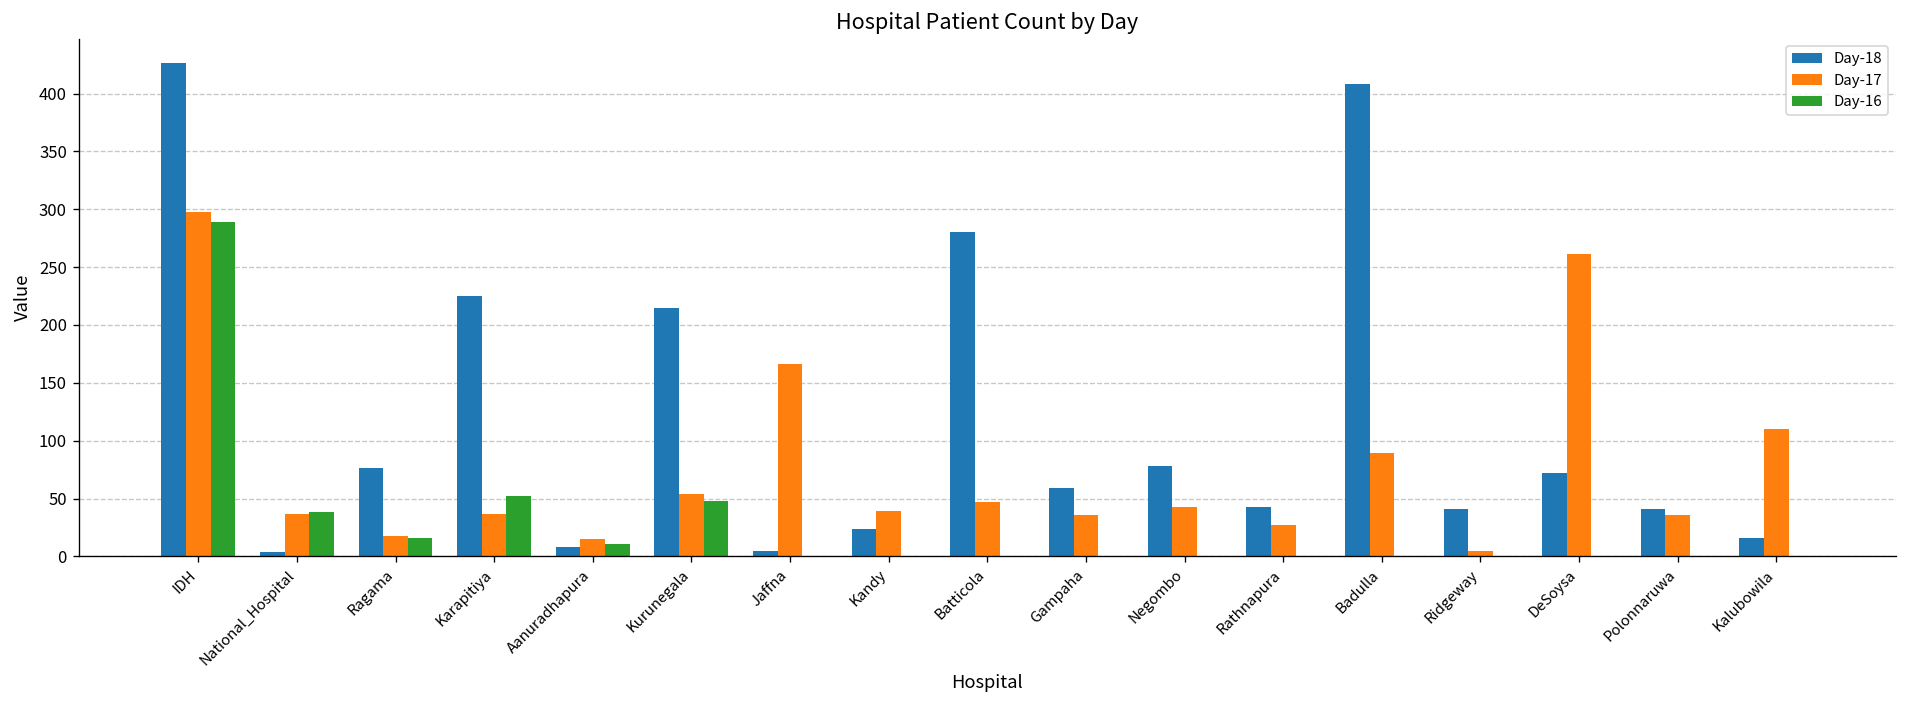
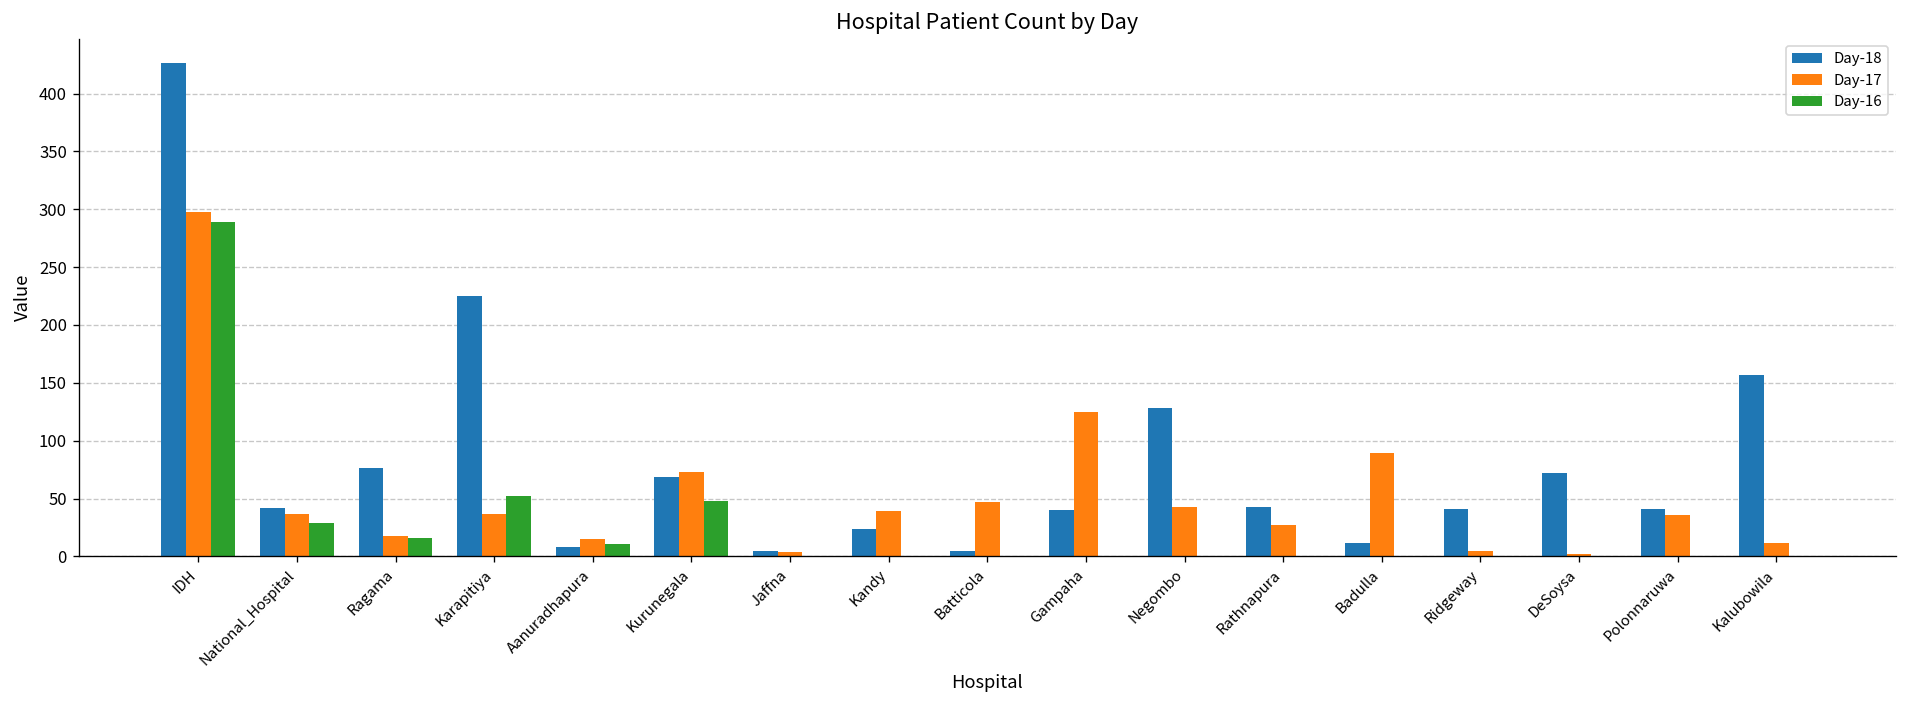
  {
    "Day-18": {
      "IDH": 430,
-     "National_Hospital": 0,
+     "National_Hospital": 40,
      "Ragama": 80,
      "Karapitiya": 230,
      "Aanuradhapura": 10,
-     "Kurunegala": 220,
+     "Kurunegala": 70,
      "Jaffna": 10,
      "Kandy": 20,
-     "Batticola": 280,
-     "Gampaha": 60,
-     "Negombo": 80,
+     "Batticola": 10,
+     "Gampaha": 40,
+     "Negombo": 130,
      "Rathnapura": 40,
-     "Badulla": 410,
+     "Badulla": 10,
      "Ridgeway": 40,
      "DeSoysa": 70,
      "Polonnaruwa": 40,
-     "Kalubowila": 20
+     "Kalubowila": 160
    },
    "Day-17": {
      "IDH": 300,
      "National_Hospital": 40,
      "Ragama": 20,
      "Karapitiya": 40,
      "Aanuradhapura": 20,
-     "Kurunegala": 50,
-     "Jaffna": 170,
+     "Kurunegala": 70,
+     "Jaffna": 0,
      "Kandy": 40,
      "Batticola": 50,
-     "Gampaha": 40,
+     "Gampaha": 130,
      "Negombo": 40,
      "Rathnapura": 30,
      "Badulla": 90,
      "Ridgeway": 10,
-     "DeSoysa": 260,
+     "DeSoysa": 0,
      "Polonnaruwa": 40,
-     "Kalubowila": 110
+     "Kalubowila": 10
    },
    "Day-16": {
      "IDH": 290,
-     "National_Hospital": 40,
+     "National_Hospital": 30,
      "Ragama": 20,
      "Karapitiya": 50,
      "Aanuradhapura": 10,
      "Kurunegala": 50,
      "Jaffna": 0,
      "Kandy": 0,
      "Batticola": 0,
      "Gampaha": 0,
      "Negombo": 0,
      "Rathnapura": 0,
      "Badulla": 0,
      "Ridgeway": 0,
      "DeSoysa": 0,
      "Polonnaruwa": 0,
      "Kalubowila": 0
    }
  }
